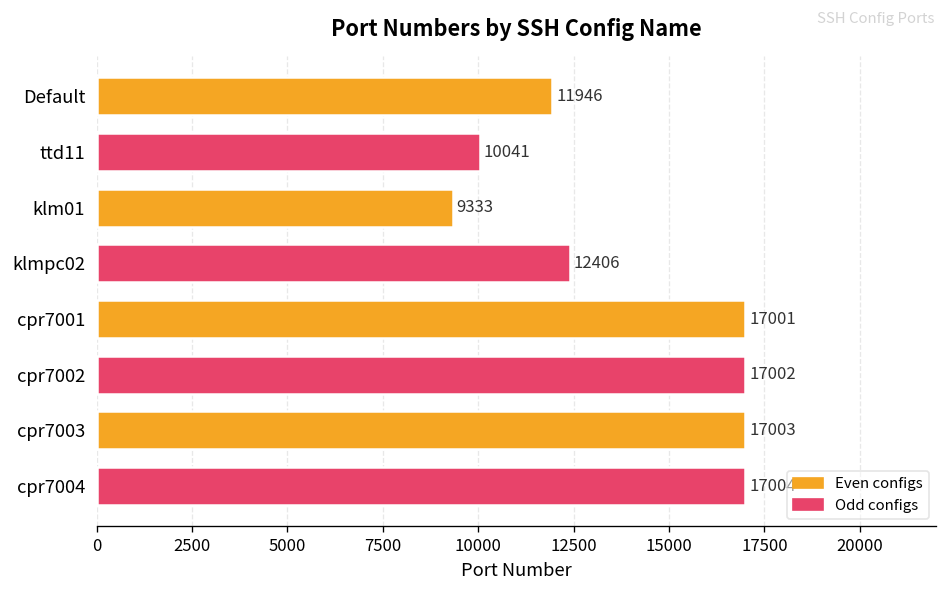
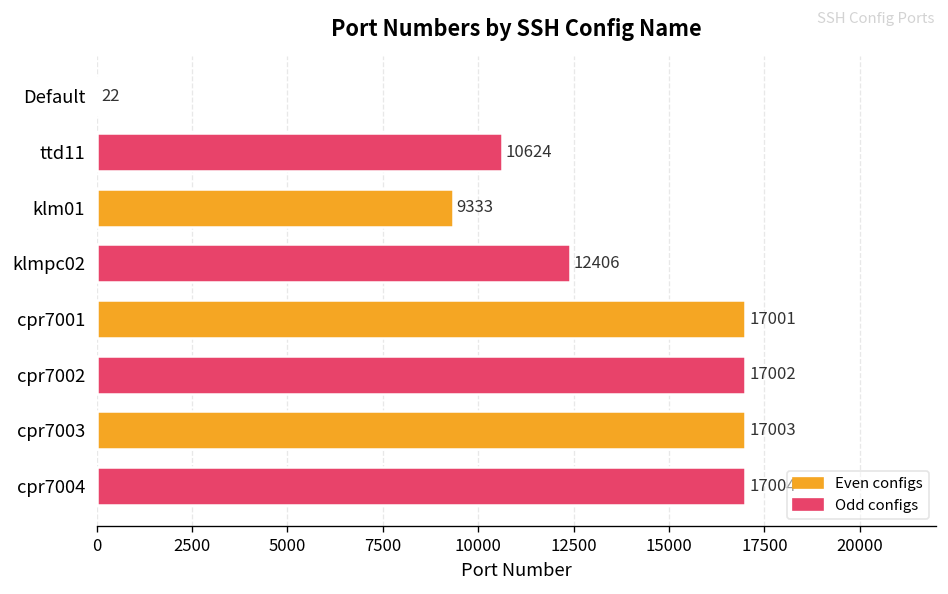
  {
-   "Default": 11946,
-   "ttd11": 10041,
+   "Default": 22,
+   "ttd11": 10624,
    "klm01": 9333,
    "klmpc02": 12406,
    "cpr7001": 17001,
    "cpr7002": 17002,
    "cpr7003": 17003
  }
